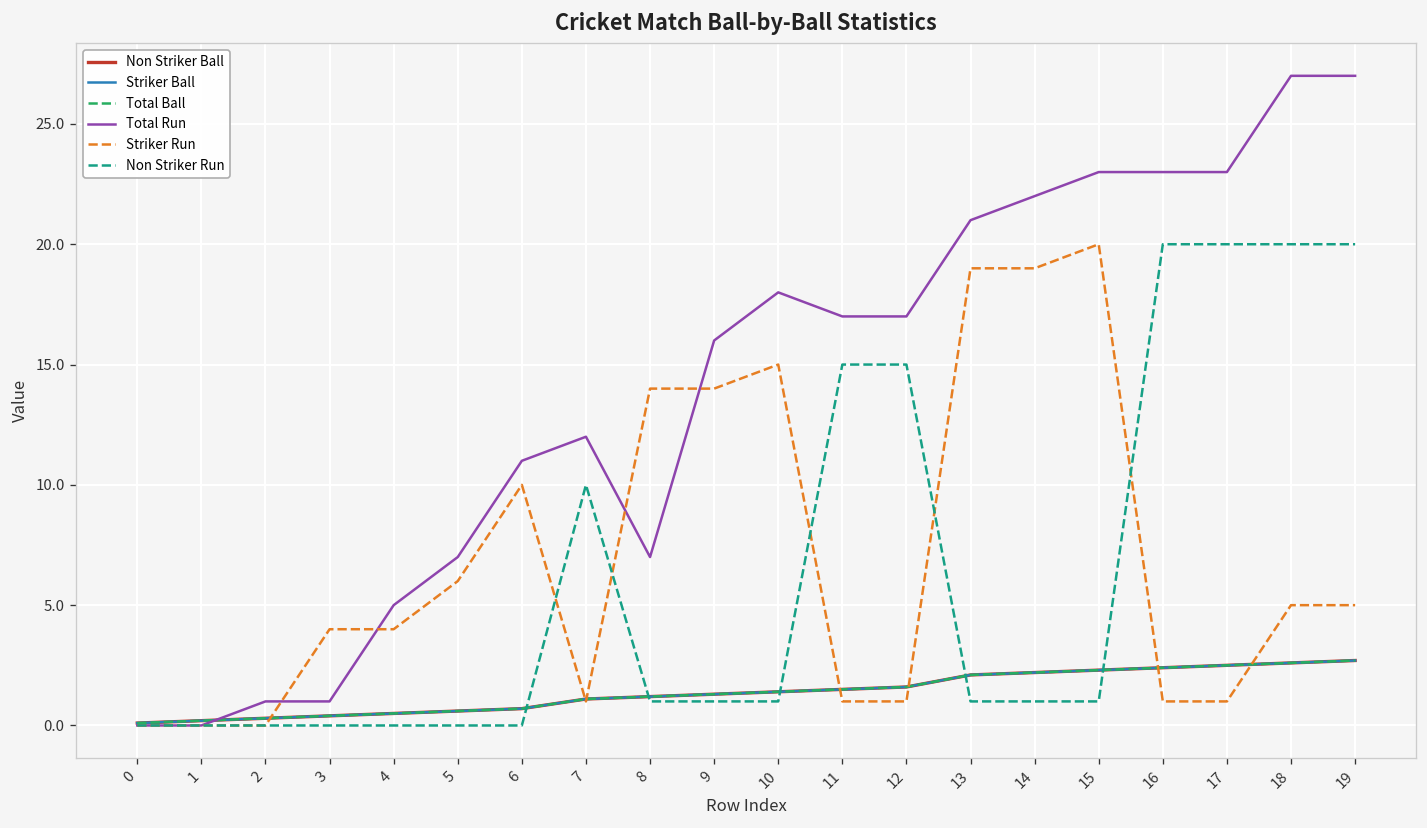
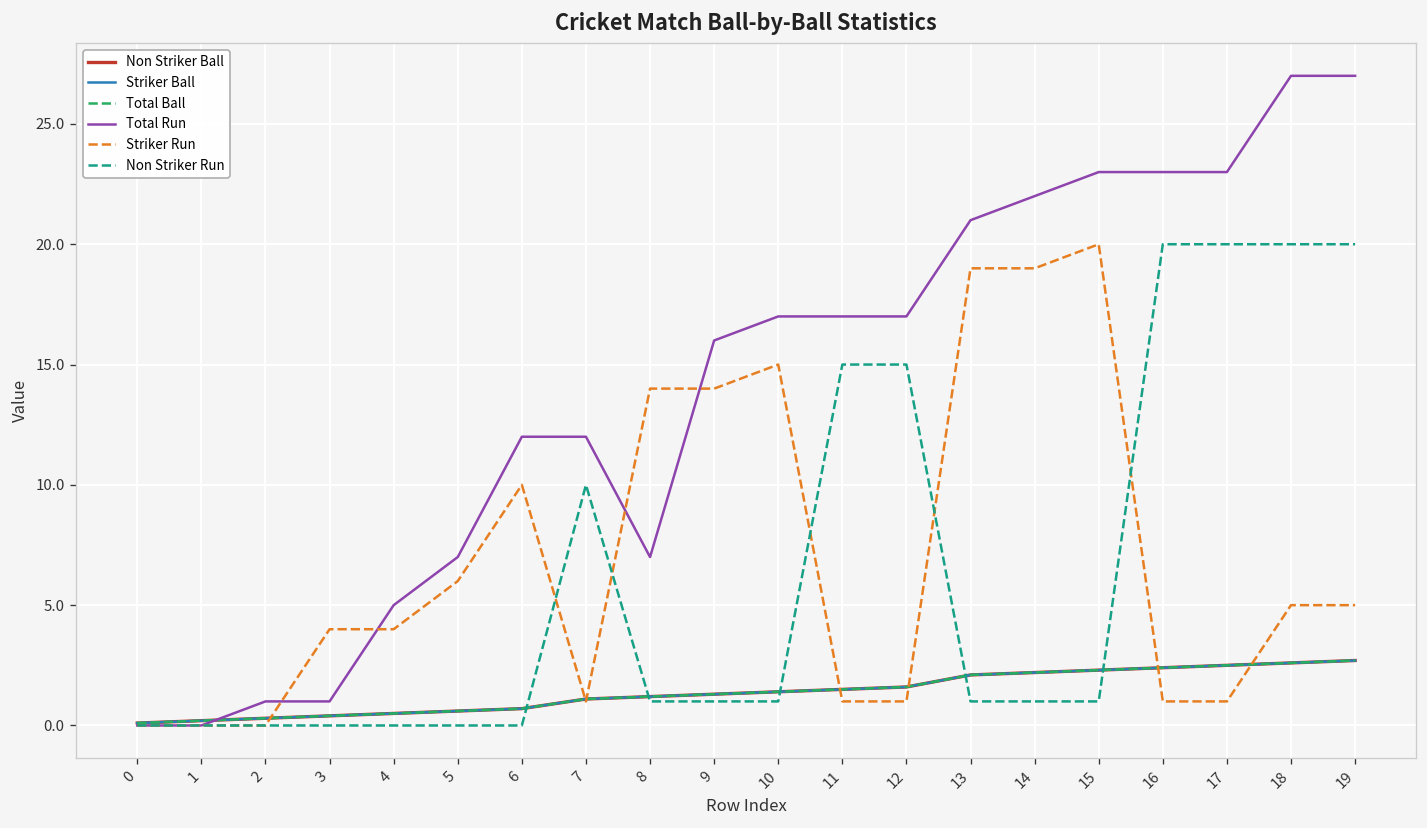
  {
    "Total Run": {
      "2": 1,
      "3": 1,
      "4": 5,
      "5": 7,
-     "6": 11,
+     "6": 12,
      "7": 12,
      "8": 7,
      "9": 16,
-     "10": 18,
+     "10": 17,
      "11": 17,
      "12": 17,
      "13": 21,
      "14": 22,
      "15": 23,
      "16": 23,
      "17": 23,
      "18": 27,
      "19": 27
    },
    "Striker Run": {
      "3": 4,
      "4": 4,
      "5": 6,
      "6": 10,
      "8": 14,
      "9": 14,
      "10": 15,
      "11": 1,
      "12": 1,
      "13": 19,
      "14": 19,
      "15": 20,
      "16": 1,
      "17": 1,
      "18": 5,
      "19": 5
    }
  }
